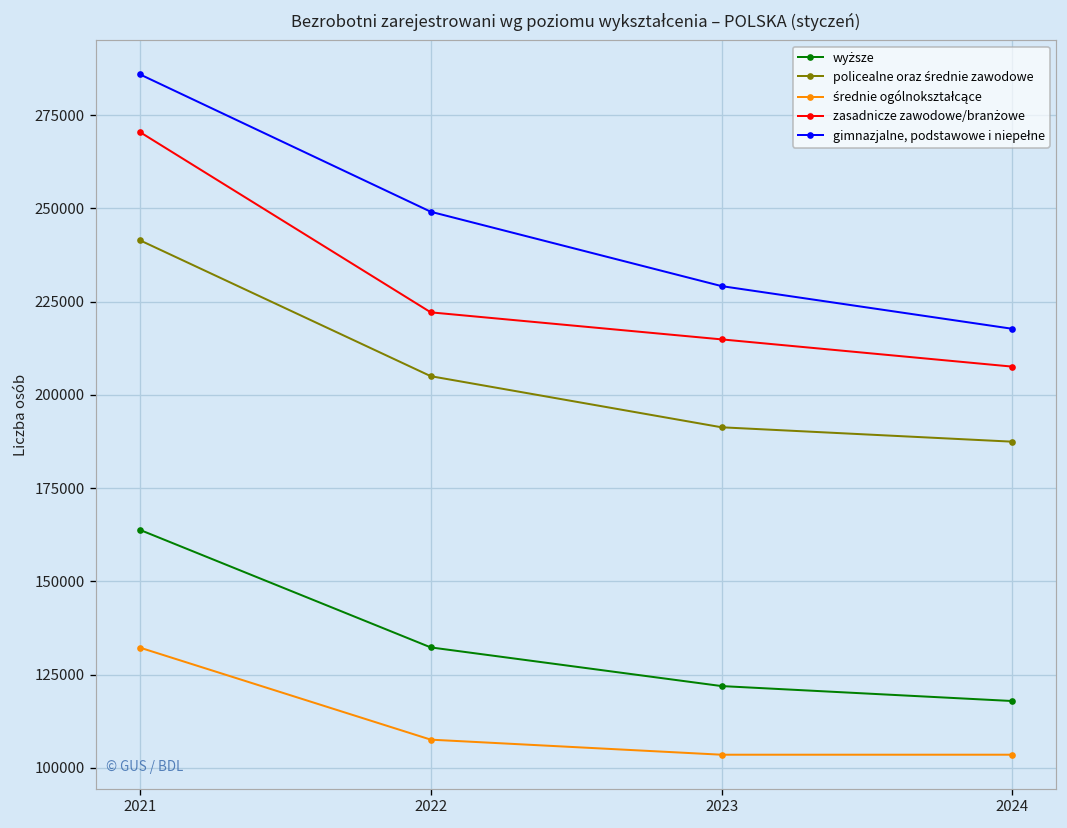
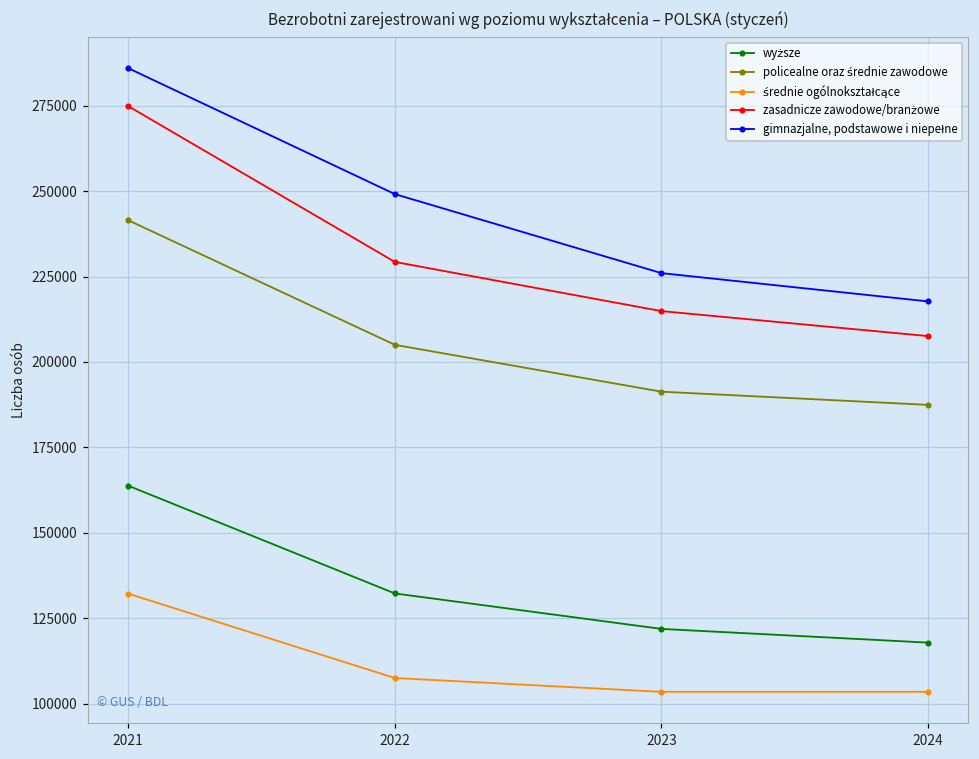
  {
    "wyższe": {
      "2021": 164000,
      "2022": 132000,
      "2023": 122000,
      "2024": 118000
    },
    "policealne oraz średnie zawodowe": {
      "2021": 241000,
      "2022": 205000,
      "2023": 191000,
      "2024": 187000
    },
    "średnie ogólnokształcące": {
      "2021": 132000,
      "2022": 108000,
      "2023": 103000,
      "2024": 103000
    },
    "zasadnicze zawodowe/branżowe": {
-     "2021": 270000,
-     "2022": 222000,
+     "2021": 275000,
+     "2022": 229000,
      "2023": 215000,
      "2024": 208000
    },
    "gimnazjalne, podstawowe i niepełne": {
      "2021": 286000,
      "2022": 249000,
-     "2023": 229000,
+     "2023": 226000,
      "2024": 218000
    }
  }
